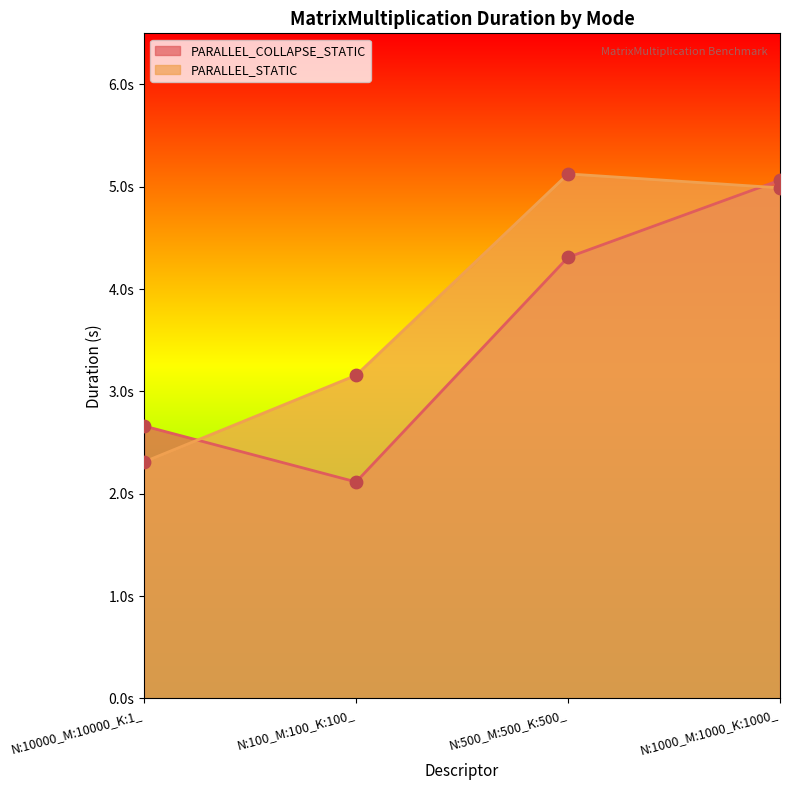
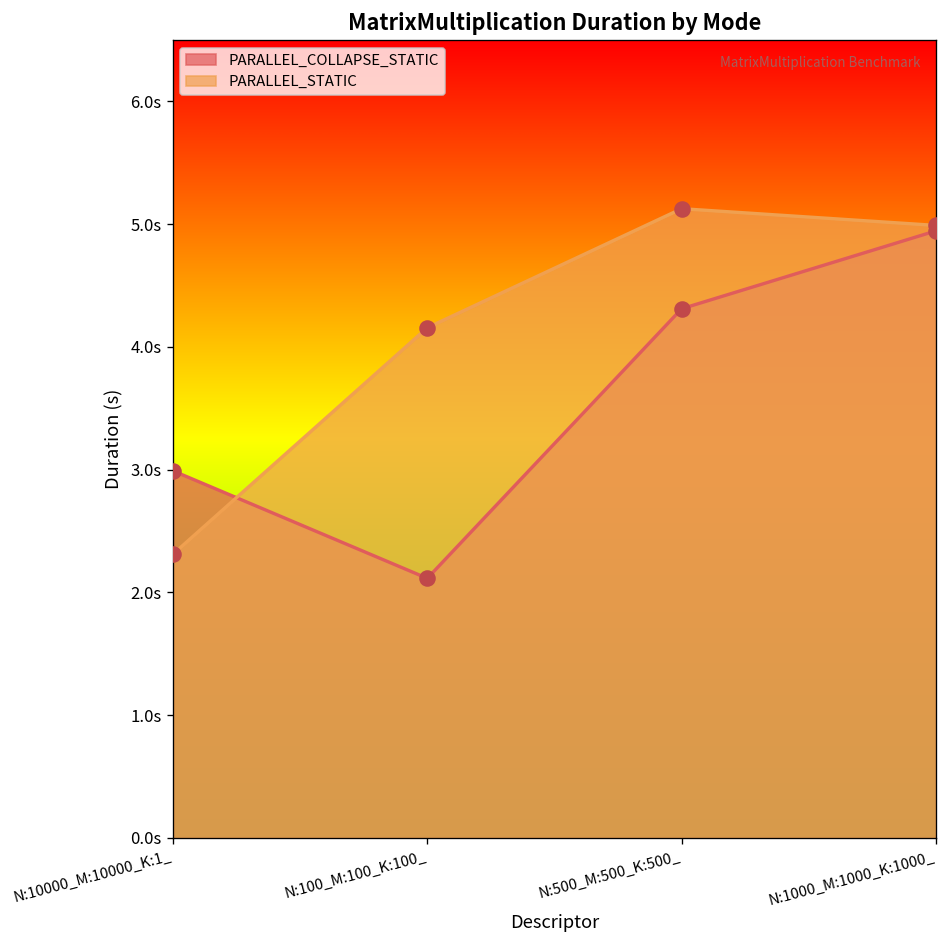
  {
    "PARALLEL_COLLAPSE_STATIC": {
-     "N:10000_M:10000_K:1_": "2.66s",
+     "N:10000_M:10000_K:1_": "2.99s",
      "N:100_M:100_K:100_": "2.11s",
      "N:500_M:500_K:500_": "4.31s",
-     "N:1000_M:1000_K:1000_": "5.06s"
+     "N:1000_M:1000_K:1000_": "4.95s"
    },
    "PARALLEL_STATIC": {
      "N:10000_M:10000_K:1_": "2.31s",
-     "N:100_M:100_K:100_": "3.16s",
+     "N:100_M:100_K:100_": "4.16s",
      "N:500_M:500_K:500_": "5.13s",
      "N:1000_M:1000_K:1000_": "4.99s"
    }
  }
